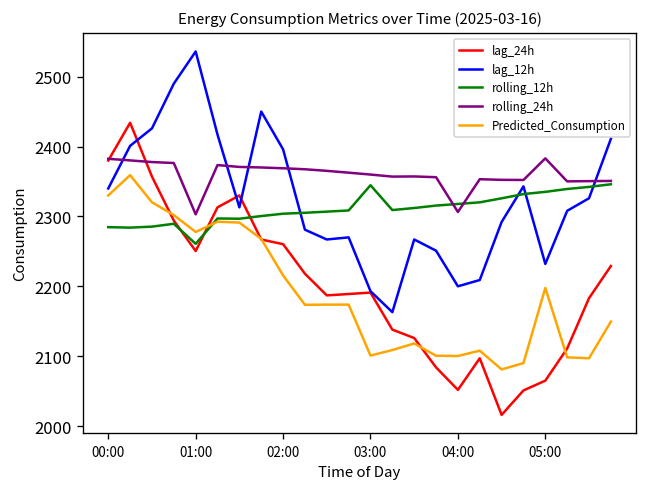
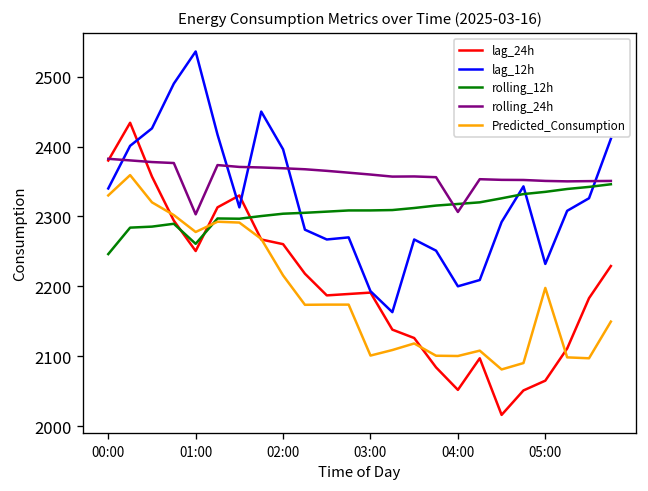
  {
    "lag_24h": {
      "01:00": 2250,
      "02:00": 2260,
      "04:00": 2050,
      "05:00": 2070
    },
    "lag_12h": {
      "00:00": 2340,
      "01:00": 2540,
      "02:00": 2400,
      "04:00": 2200,
      "05:00": 2230
    },
    "rolling_12h": {
-     "00:00": 2280,
+     "00:00": 2250,
      "01:00": 2260,
      "02:00": 2300,
-     "03:00": 2340,
+     "03:00": 2310,
      "04:00": 2320,
      "05:00": 2340
    },
    "rolling_24h": {
      "01:00": 2300,
      "02:00": 2370,
      "03:00": 2360,
      "04:00": 2310,
-     "05:00": 2380
+     "05:00": 2350
    },
    "Predicted_Consumption": {
      "00:00": 2330,
      "01:00": 2280,
      "02:00": 2220,
      "03:00": 2100,
      "04:00": 2100,
      "05:00": 2200
    }
  }
